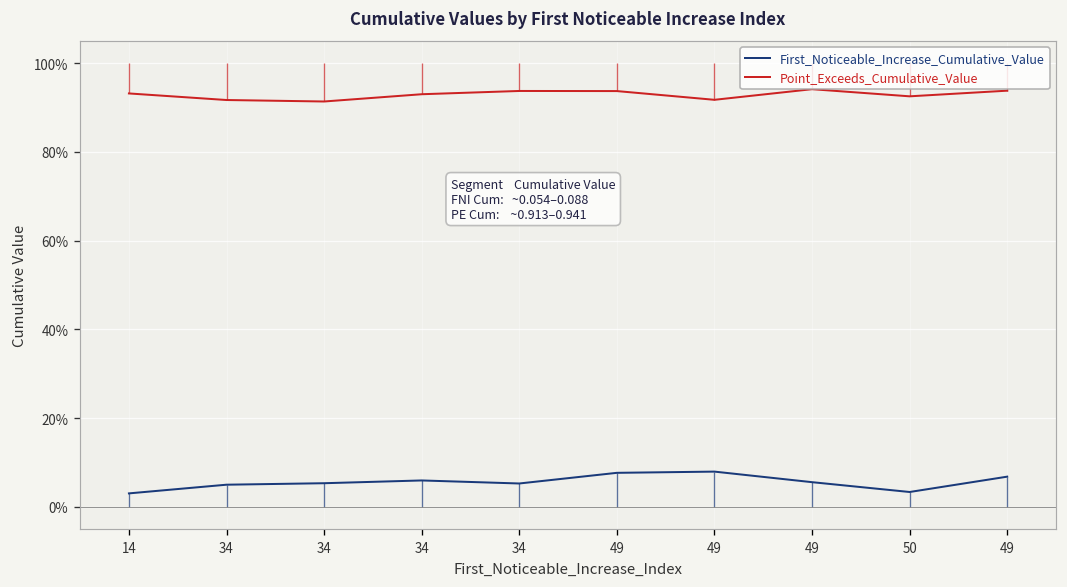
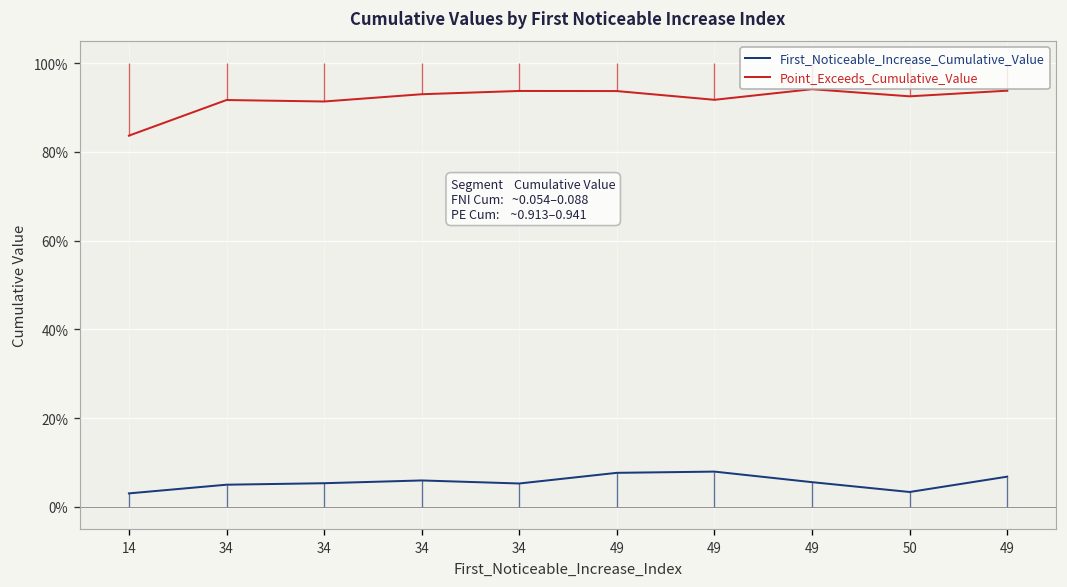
  {
    "First_Noticeable_Increase_Cumulative_Value": {
      "14": "3%",
      "50": "3%"
    },
    "Point_Exceeds_Cumulative_Value": {
-     "14": "93%",
+     "14": "84%",
      "50": "93%"
    }
  }
